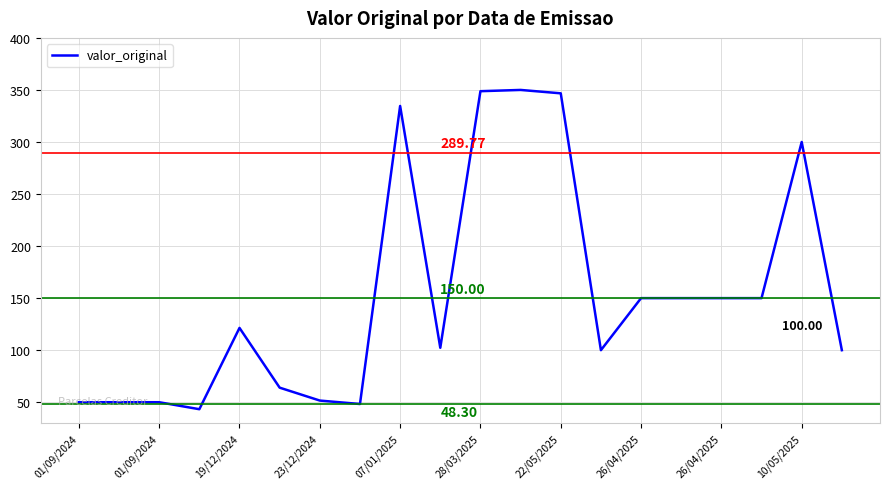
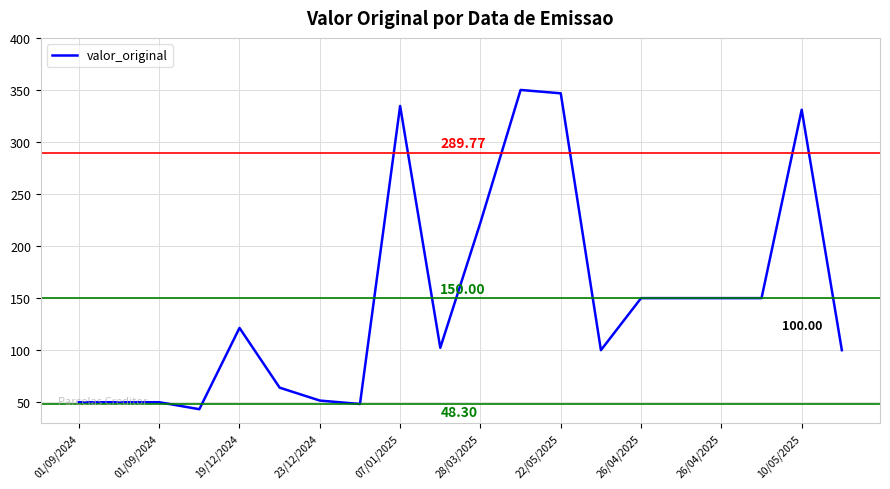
  {
    "19/12/2024": 121,
    "23/12/2024": 52,
    "07/01/2025": 335,
-   "28/03/2025": 349,
+   "28/03/2025": 223,
    "22/05/2025": 347,
-   "10/05/2025": 300
+   "10/05/2025": 331
  }
